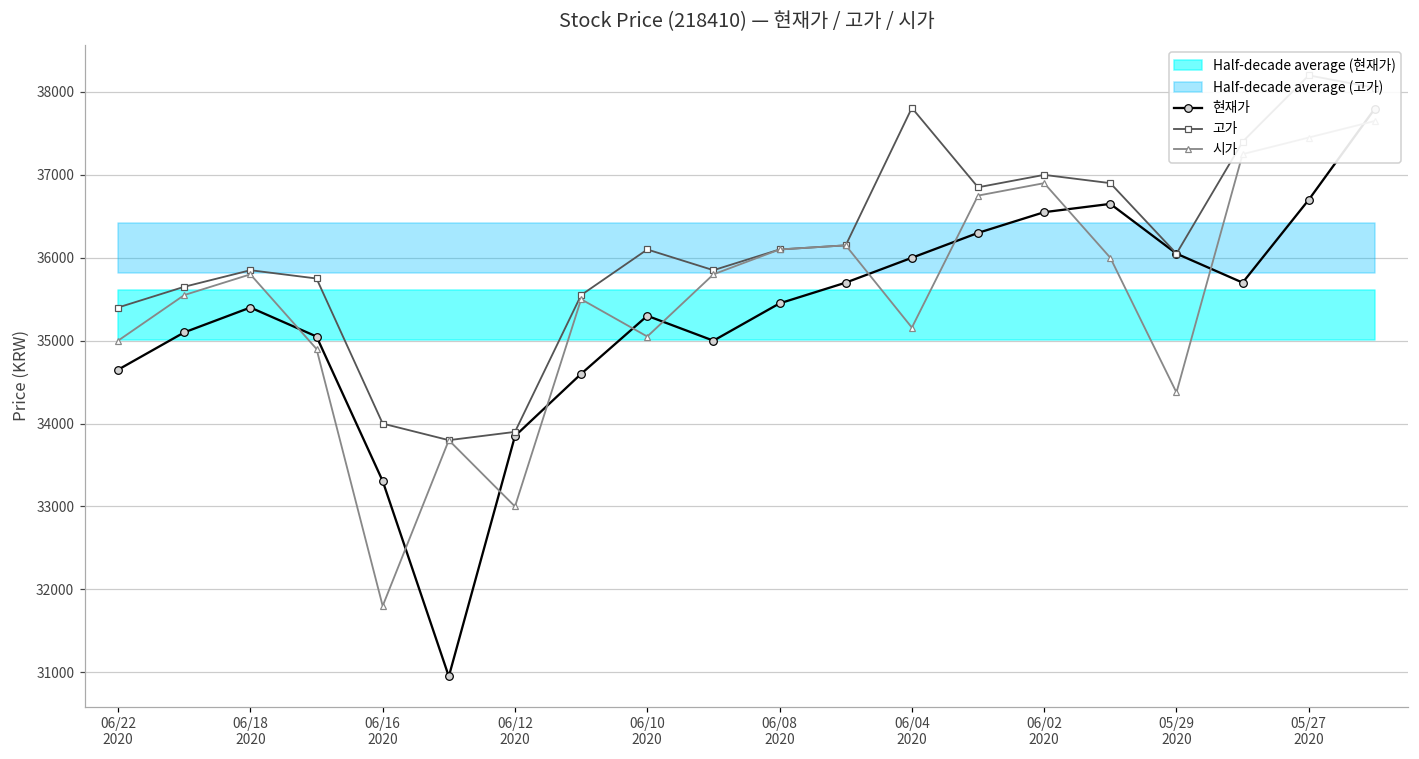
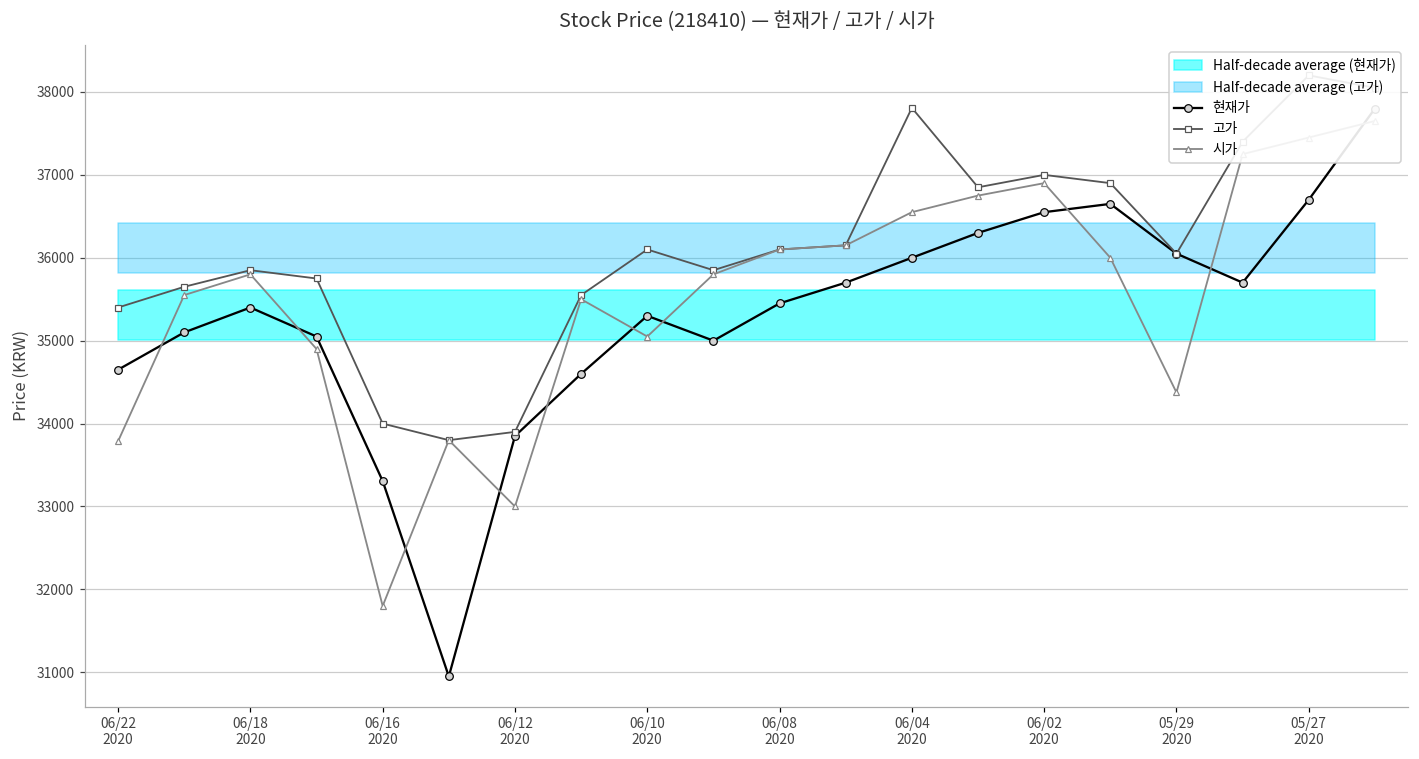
  {
    "현재가": {
      "06/22 2020": 34700,
      "06/18 2020": 35400,
      "06/16 2020": 33300,
      "06/12 2020": 33900,
      "06/10 2020": 35300,
      "06/08 2020": 35500,
      "06/04 2020": 36000,
      "06/02 2020": 36600,
      "05/27 2020": 36700
    },
    "Half-decade average (현재가)": {
      "06/22 2020": 35600,
      "06/18 2020": 35600,
      "06/16 2020": 35600,
      "06/12 2020": 35600,
      "06/10 2020": 35600,
      "06/08 2020": 35600,
      "06/04 2020": 35600,
      "06/02 2020": 35600,
      "05/29 2020": 35600,
      "05/27 2020": 35600
    },
    "고가": {
      "06/22 2020": 35400,
      "06/18 2020": 35900,
      "06/16 2020": 34000,
      "06/12 2020": 33900,
      "06/10 2020": 36100,
      "06/04 2020": 37800,
      "06/02 2020": 37000
    },
    "Half-decade average (고가)": {
      "06/22 2020": 36400,
      "06/18 2020": 36400,
      "06/16 2020": 36400,
      "06/12 2020": 36400,
      "06/10 2020": 36400,
      "06/08 2020": 36400,
      "06/04 2020": 36400,
      "06/02 2020": 36400,
      "05/29 2020": 36400,
      "05/27 2020": 36400
    },
    "시가": {
-     "06/22 2020": 35000,
+     "06/22 2020": 33800,
      "06/18 2020": 35800,
      "06/16 2020": 31800,
      "06/12 2020": 33000,
      "06/10 2020": 35100,
-     "06/04 2020": 35200,
+     "06/04 2020": 36600,
      "06/02 2020": 36900,
      "05/29 2020": 34400
    }
  }
